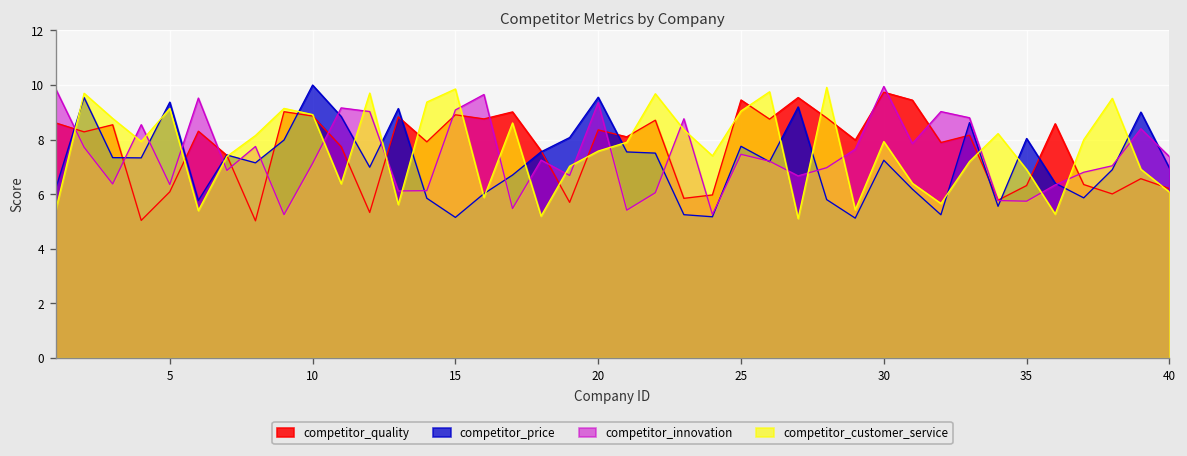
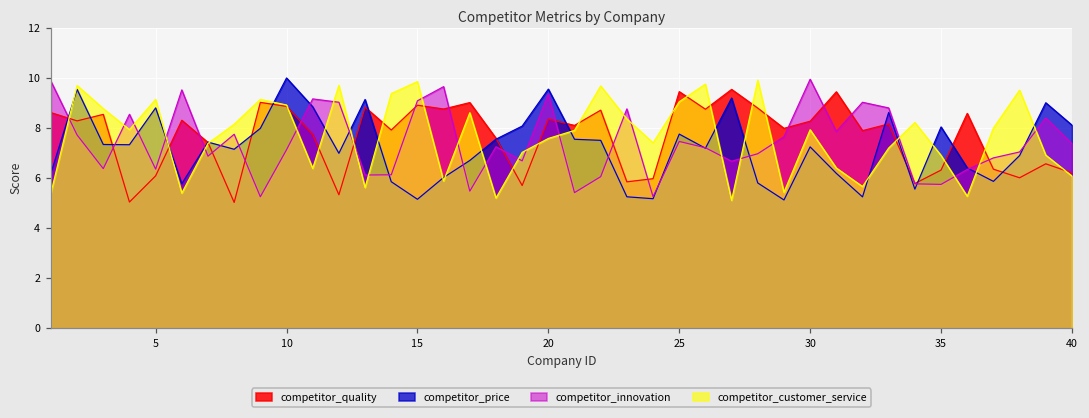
  {
    "competitor_quality": {
      "5": 6.1,
      "15": 8.9,
      "20": 8.4,
      "25": 9.5,
-     "30": 9.7,
+     "30": 8.3,
      "35": 6.3,
      "40": 6.2
    },
    "competitor_price": {
-     "5": 9.4,
+     "5": 8.8,
      "10": 10.0,
      "15": 5.2,
      "20": 9.6,
      "25": 7.8,
      "30": 7.2,
      "35": 8.0,
-     "40": 7.0
+     "40": 8.1
    },
    "competitor_innovation": {
      "5": 6.4,
      "10": 7.1,
      "15": 9.1,
      "20": 9.4,
      "25": 7.5,
      "30": 9.9,
      "35": 5.7,
      "40": 7.4
    },
    "competitor_customer_service": {
      "5": 9.1,
      "15": 9.9,
      "20": 7.6,
      "25": 9.0,
      "30": 7.9,
      "35": 6.9,
      "40": 6.1
    }
  }
